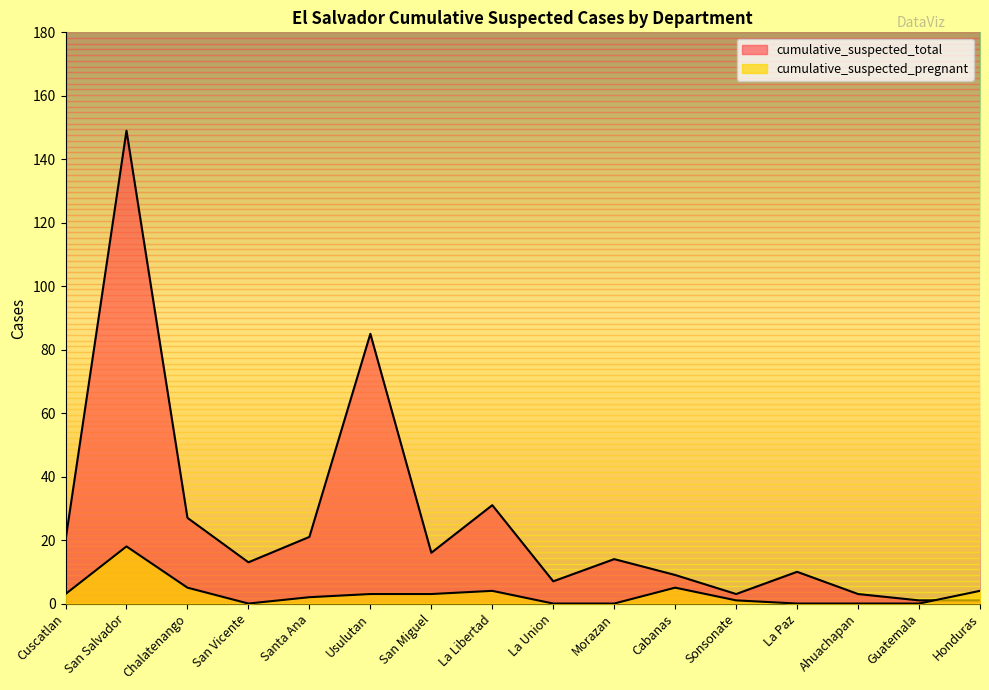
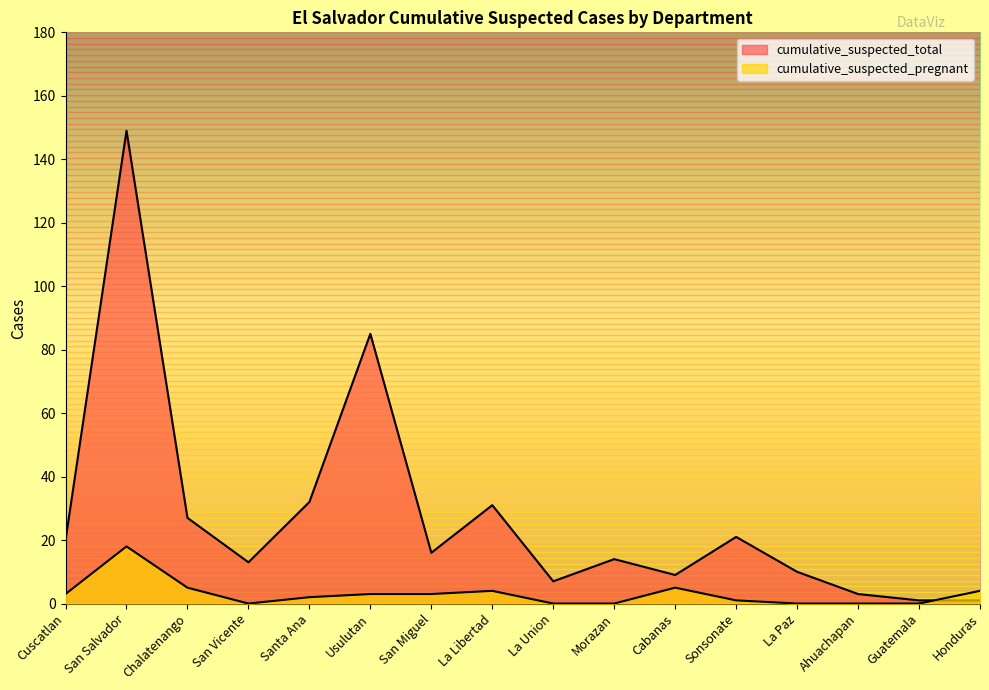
  {
    "cumulative_suspected_total": {
      "Cuscatlan": 20,
      "San Salvador": 149,
      "Chalatenango": 27,
      "San Vicente": 13,
-     "Santa Ana": 21,
+     "Santa Ana": 32,
      "Usulutan": 85,
      "San Miguel": 16,
      "La Libertad": 31,
      "La Union": 7,
      "Morazan": 14,
      "Cabanas": 9,
-     "Sonsonate": 3,
+     "Sonsonate": 21,
      "La Paz": 10,
      "Ahuachapan": 3,
      "Guatemala": 1,
      "Honduras": 1
    },
    "cumulative_suspected_pregnant": {
      "Cuscatlan": 3,
      "San Salvador": 18,
      "Chalatenango": 5,
      "San Vicente": 0,
      "Santa Ana": 2,
      "Usulutan": 3,
      "San Miguel": 3,
      "La Libertad": 4,
      "La Union": 0,
      "Morazan": 0,
      "Cabanas": 5,
      "Sonsonate": 1,
      "La Paz": 0,
      "Ahuachapan": 0,
      "Guatemala": 0,
      "Honduras": 4
    }
  }
